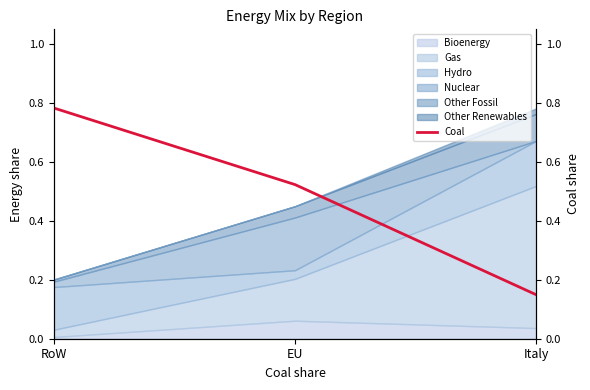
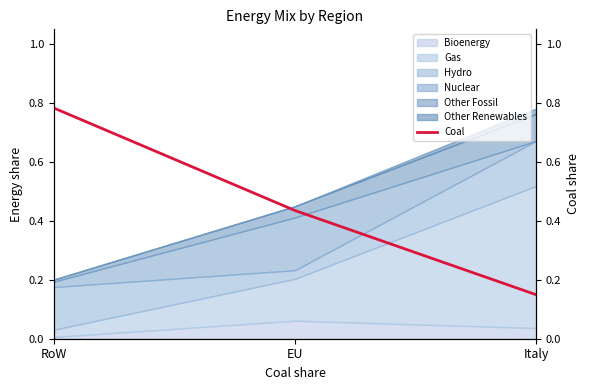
  {
    "Coal": {
      "RoW": 0.78,
-     "EU": 0.52,
+     "EU": 0.44,
      "Italy": 0.15
    }
  }
